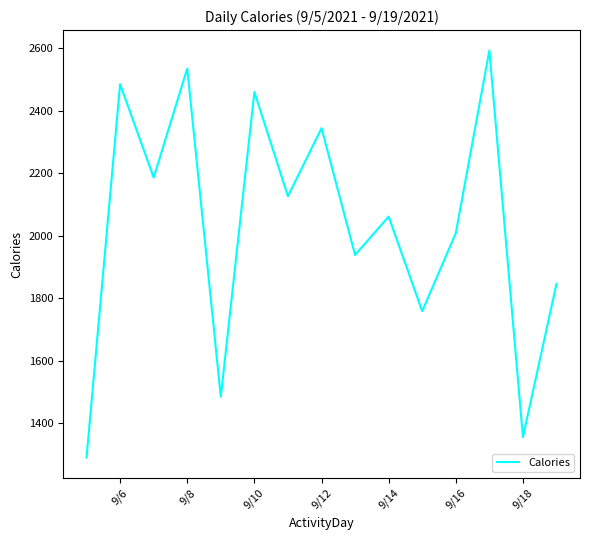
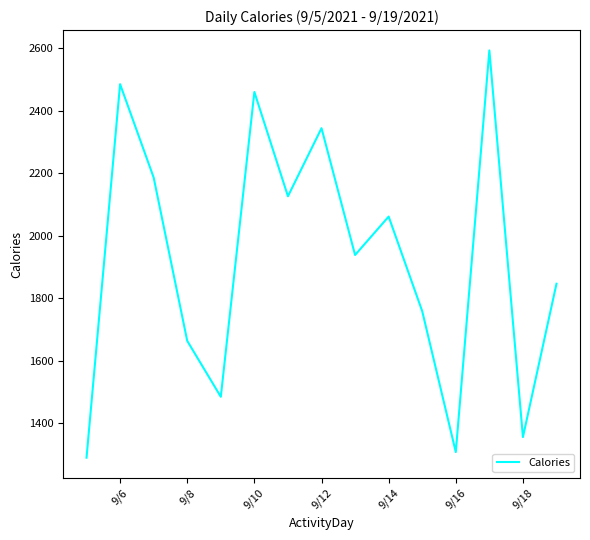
  {
    "9/6": 2490,
-   "9/8": 2540,
+   "9/8": 1660,
    "9/10": 2460,
    "9/12": 2340,
    "9/14": 2060,
-   "9/16": 2010,
+   "9/16": 1310,
    "9/18": 1360
  }
